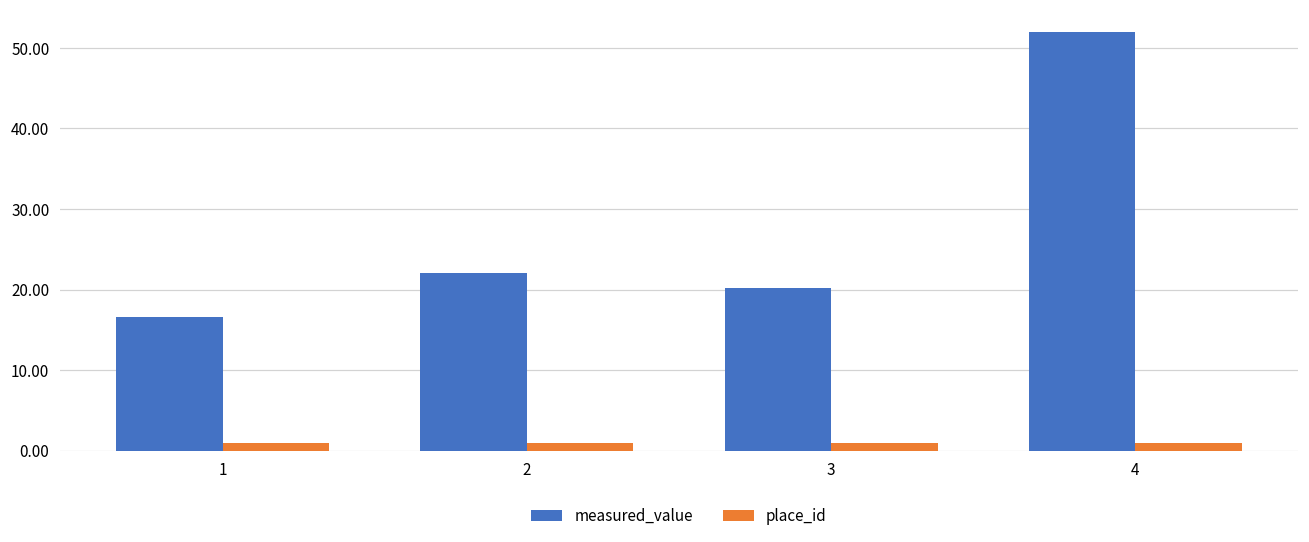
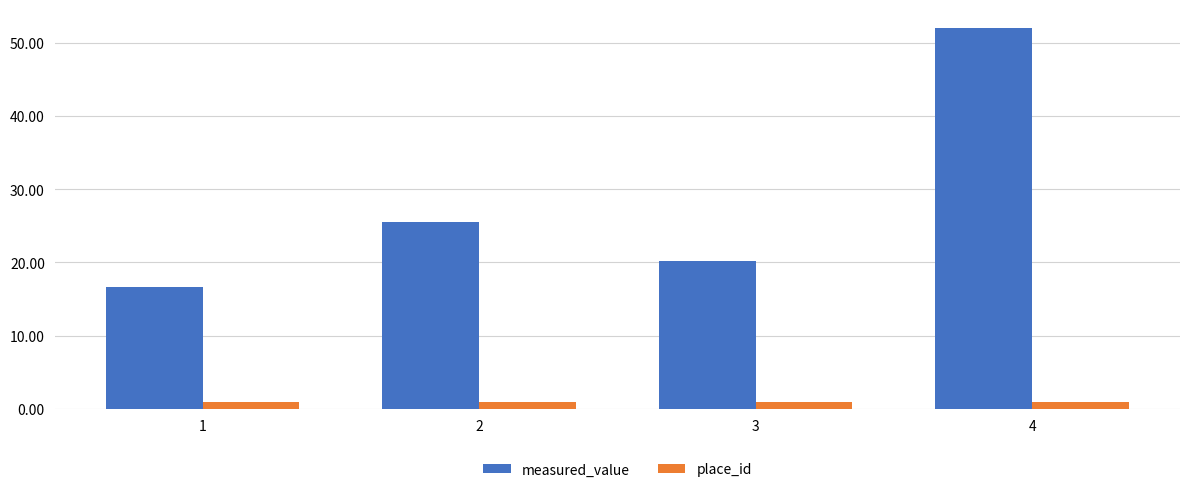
  {
    "measured_value": {
      "1": 17,
-     "2": 22,
+     "2": 26,
      "3": 20,
      "4": 52
    },
    "place_id": {
      "1": 1,
      "2": 1,
      "3": 1,
      "4": 1
    }
  }
